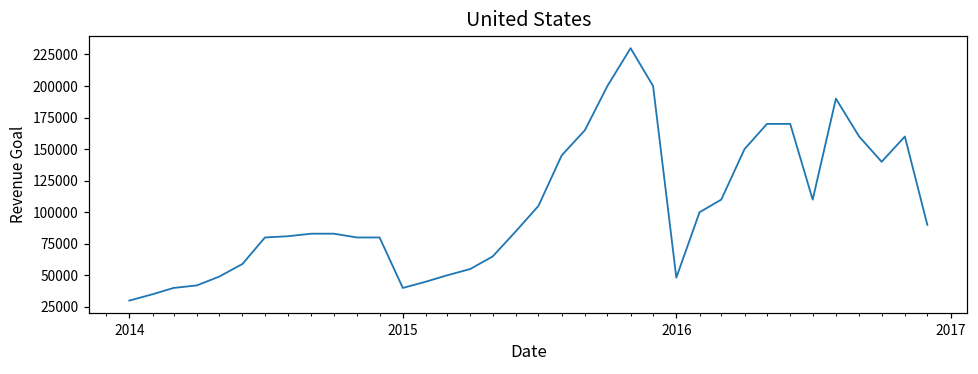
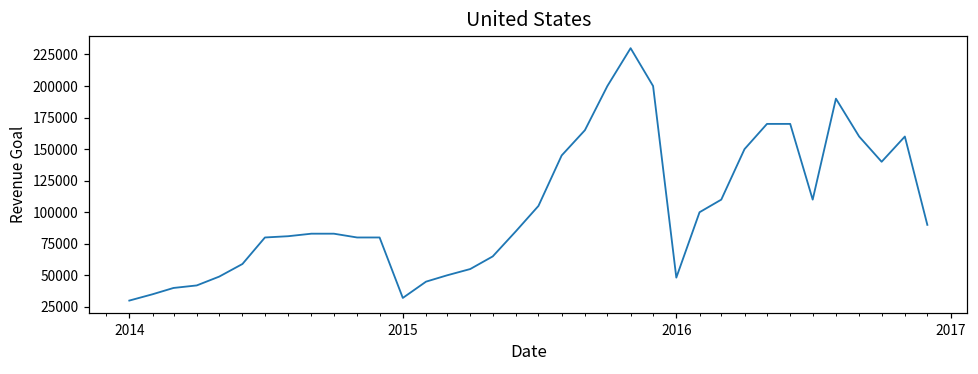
  {
    "2014": 30000,
-   "2015": 40000,
+   "2015": 32000,
    "2016": 48000
  }
